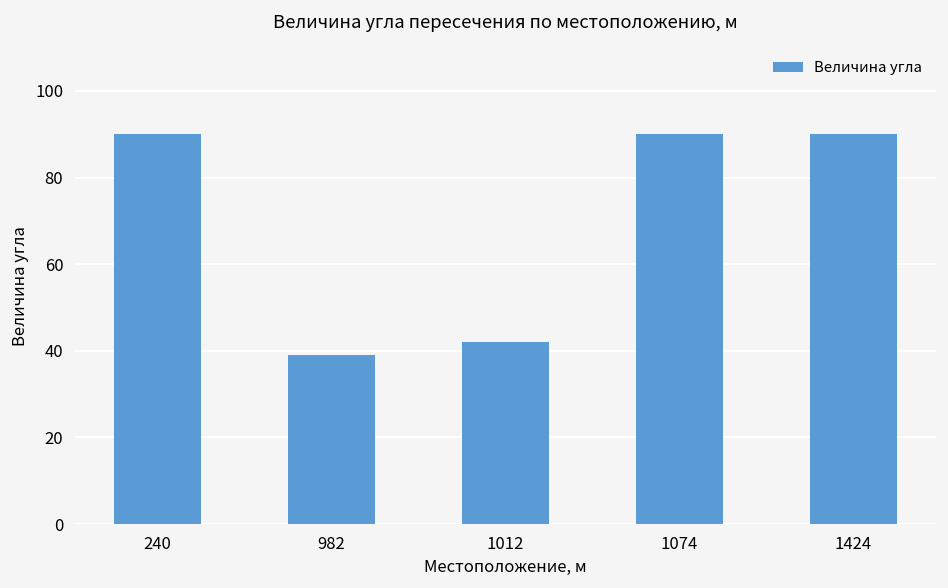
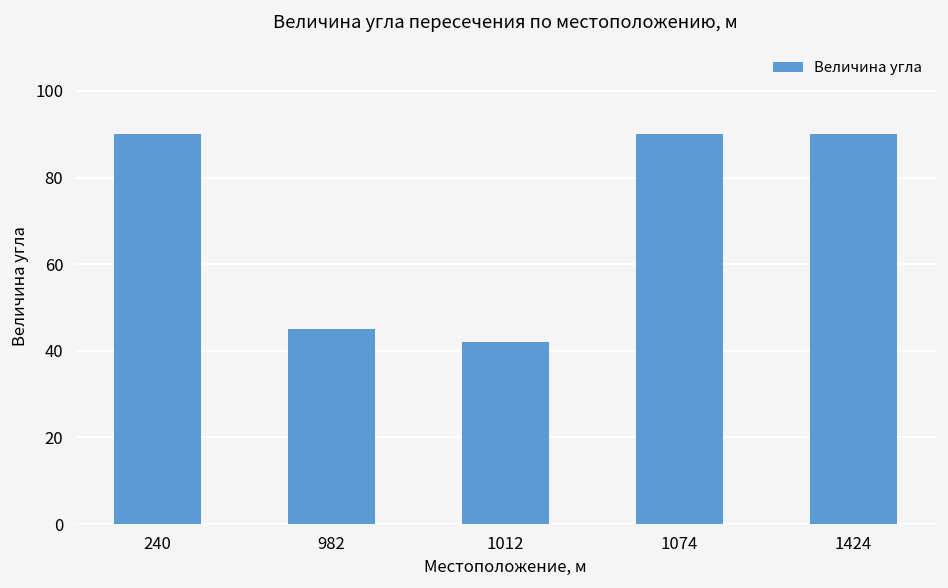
  {
    "240": 90,
-   "982": 39,
+   "982": 45,
    "1012": 42,
    "1074": 90,
    "1424": 90
  }
